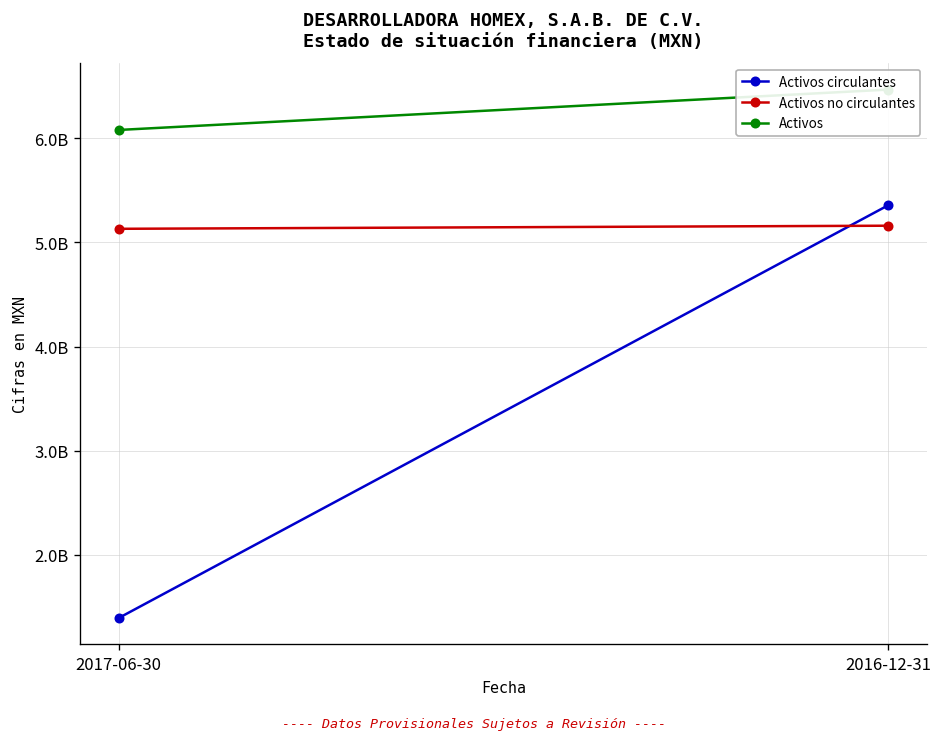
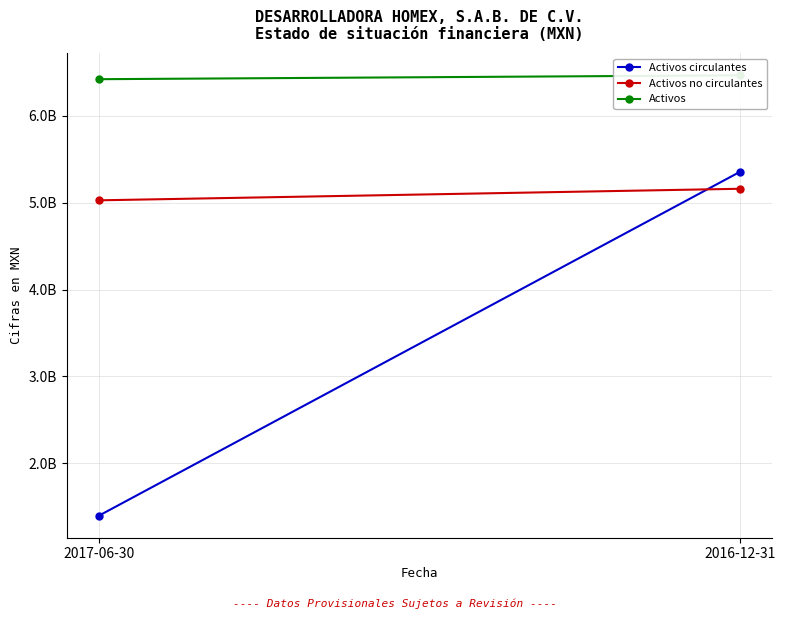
  {
    "Activos circulantes": {
      "2017-06-30": 1400000000,
      "2016-12-31": 5400000000
    },
    "Activos no circulantes": {
-     "2017-06-30": 5100000000,
+     "2017-06-30": 5000000000,
      "2016-12-31": 5200000000
    },
    "Activos": {
-     "2017-06-30": 6100000000
+     "2017-06-30": 6400000000
    }
  }
